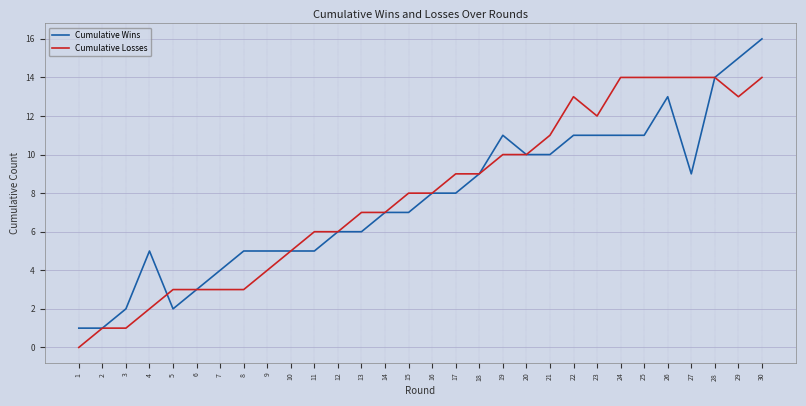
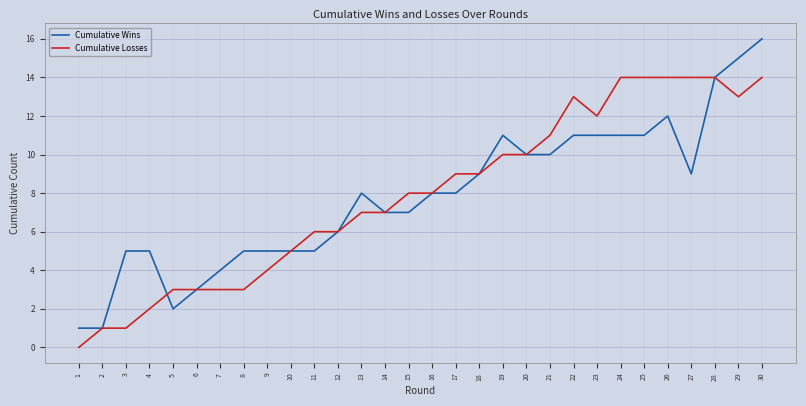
  {
    "Cumulative Wins": {
      "1": 1,
-     "3": 2,
+     "3": 5,
      "4": 5,
      "5": 2,
      "7": 4,
      "8": 5,
      "9": 5,
      "11": 5,
-     "13": 6,
+     "13": 8,
      "15": 7,
      "17": 8,
      "19": 11,
      "21": 10,
      "22": 11,
      "23": 11,
      "24": 11,
      "25": 11,
-     "26": 13,
+     "26": 12,
      "27": 9,
      "29": 15,
      "30": 16
    },
    "Cumulative Losses": {
      "1": 0,
      "3": 1,
      "4": 2,
      "5": 3,
      "7": 3,
      "8": 3,
      "9": 4,
      "11": 6,
      "13": 7,
      "15": 8,
      "17": 9,
      "19": 10,
      "21": 11,
      "22": 13,
      "23": 12,
      "24": 14,
      "25": 14,
      "26": 14,
      "27": 14,
      "29": 13,
      "30": 14
    }
  }
